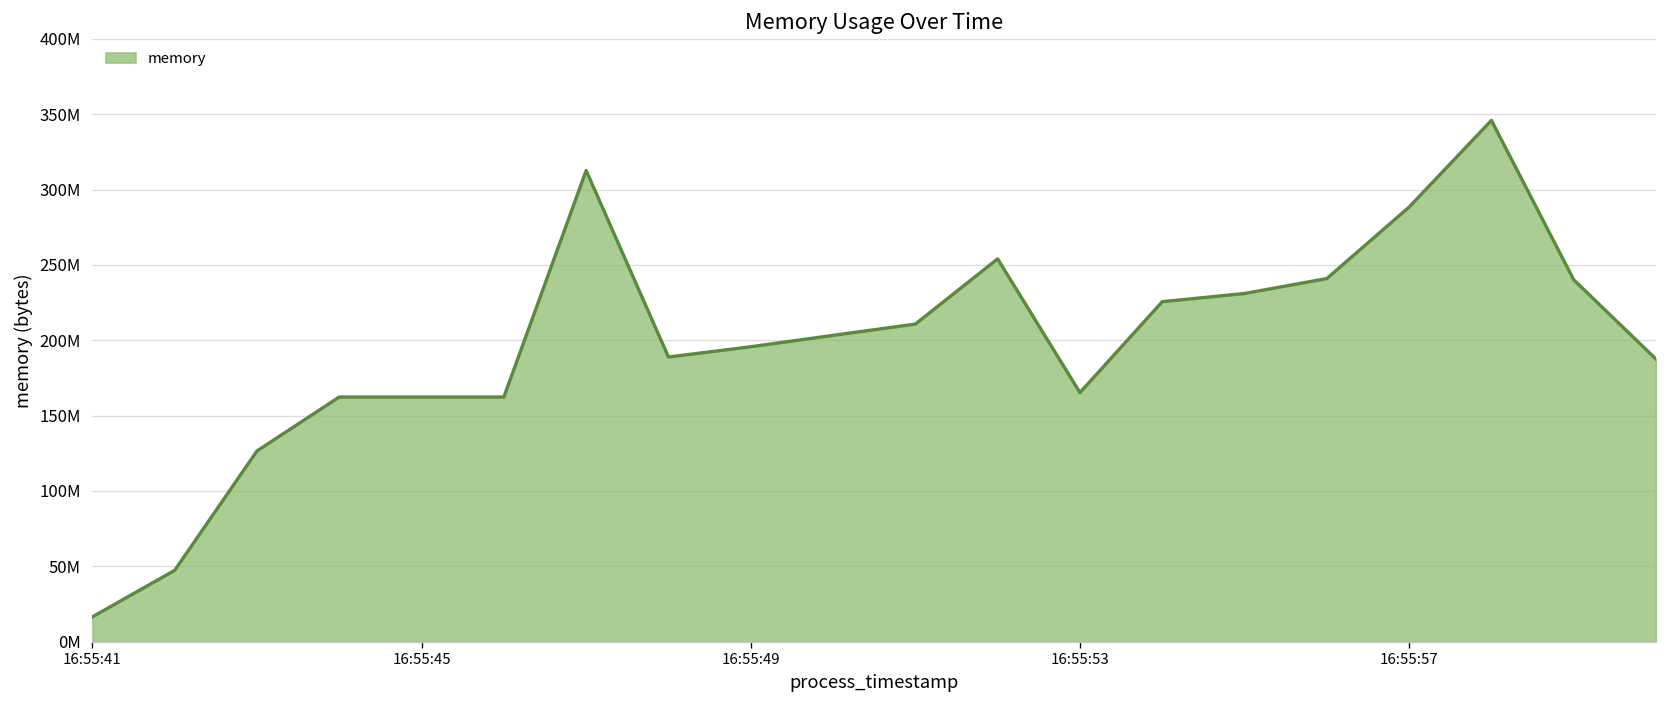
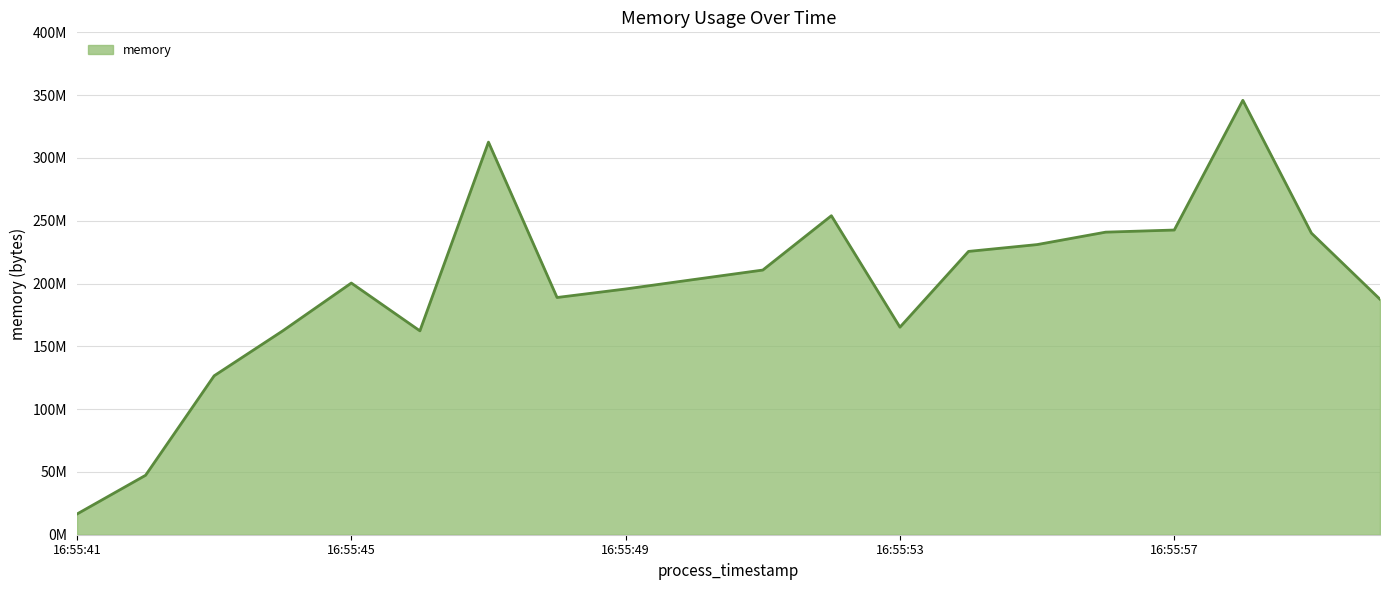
  {
    "16:55:41": 16000000,
-   "16:55:45": 162000000,
+   "16:55:45": 200000000,
    "16:55:49": 196000000,
    "16:55:53": 165000000,
-   "16:55:57": 288000000
+   "16:55:57": 243000000
  }
